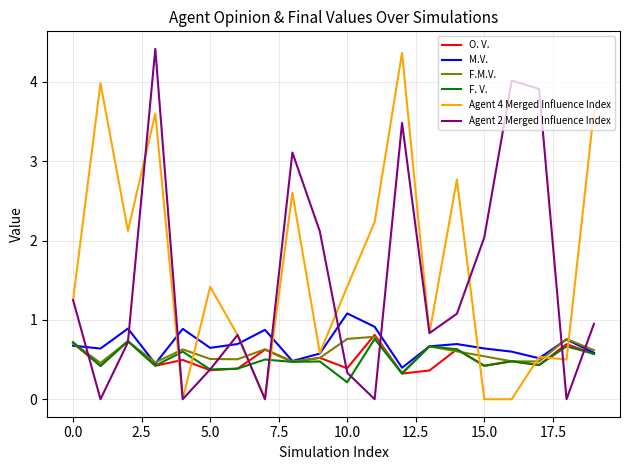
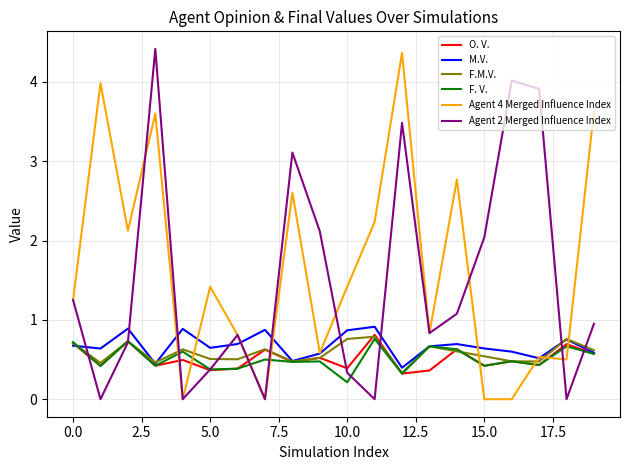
  {
    "O. V.": {
      "10.0": 0.4
    },
    "M.V.": {
      "5.0": 0.6,
-     "10.0": 1.1,
+     "10.0": 0.9,
      "15.0": 0.6
    },
    "F.M.V.": {
      "5.0": 0.5,
      "10.0": 0.8,
      "15.0": 0.5
    },
    "F. V.": {
      "10.0": 0.2
    },
    "Agent 4 Merged Influence Index": {
      "5.0": 1.4,
      "10.0": 1.4,
      "15.0": 0.0
    },
    "Agent 2 Merged Influence Index": {
      "10.0": 0.3,
      "15.0": 2.0
    }
  }
